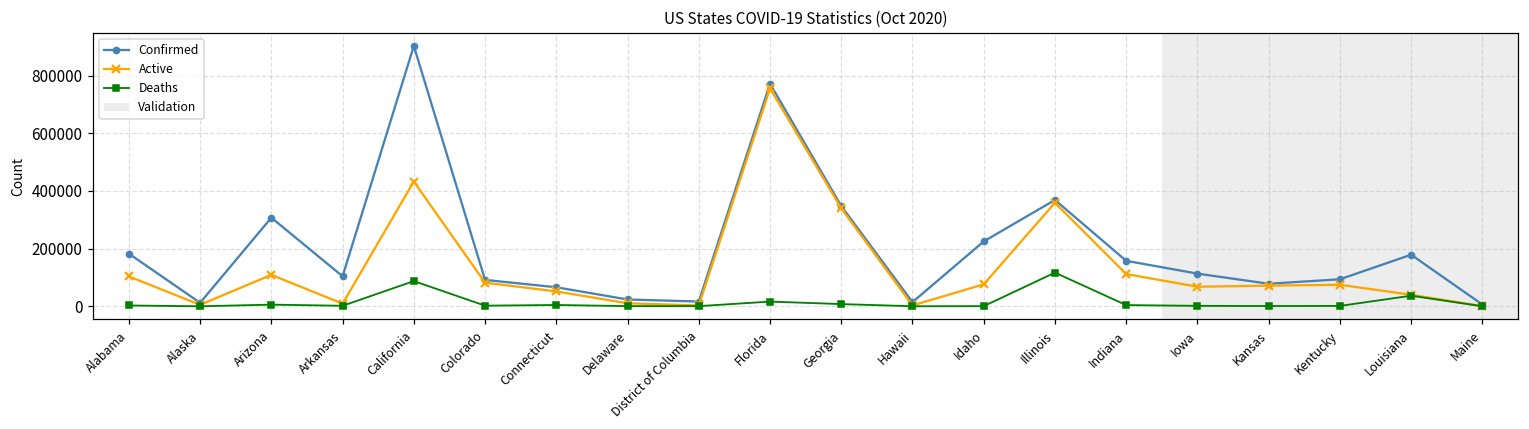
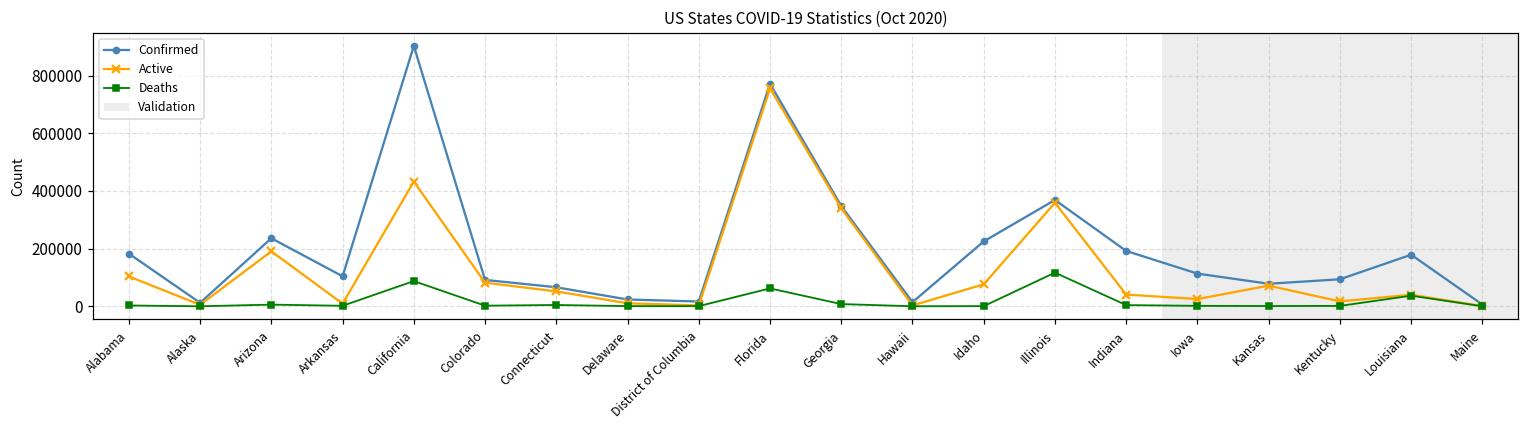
  {
    "Confirmed": {
      "Alabama": 180000,
-     "Arizona": 310000,
+     "Arizona": 240000,
      "Arkansas": 100000,
      "California": 900000,
      "Connecticut": 70000,
      "Delaware": 20000,
      "District of Columbia": 20000,
      "Florida": 770000,
      "Hawaii": 10000,
      "Idaho": 230000,
-     "Indiana": 160000,
+     "Indiana": 190000,
      "Iowa": 110000,
      "Kentucky": 90000,
      "Louisiana": 180000
    },
    "Active": {
      "Alabama": 100000,
-     "Arizona": 110000,
+     "Arizona": 190000,
      "California": 430000,
      "Connecticut": 50000,
      "Delaware": 10000,
      "Florida": 760000,
      "Idaho": 80000,
-     "Indiana": 110000,
-     "Iowa": 70000,
-     "Kentucky": 70000
+     "Indiana": 40000,
+     "Iowa": 30000,
+     "Kentucky": 20000
    },
    "Deaths": {
      "Alabama": 0,
      "Arizona": 10000,
      "California": 90000,
      "Colorado": 0,
      "Connecticut": 0,
      "Delaware": 0,
-     "Florida": 20000,
+     "Florida": 60000,
      "Georgia": 10000,
      "Idaho": 0,
      "Illinois": 120000,
      "Indiana": 0,
      "Iowa": 0,
      "Kansas": 0,
      "Kentucky": 0
    }
  }
